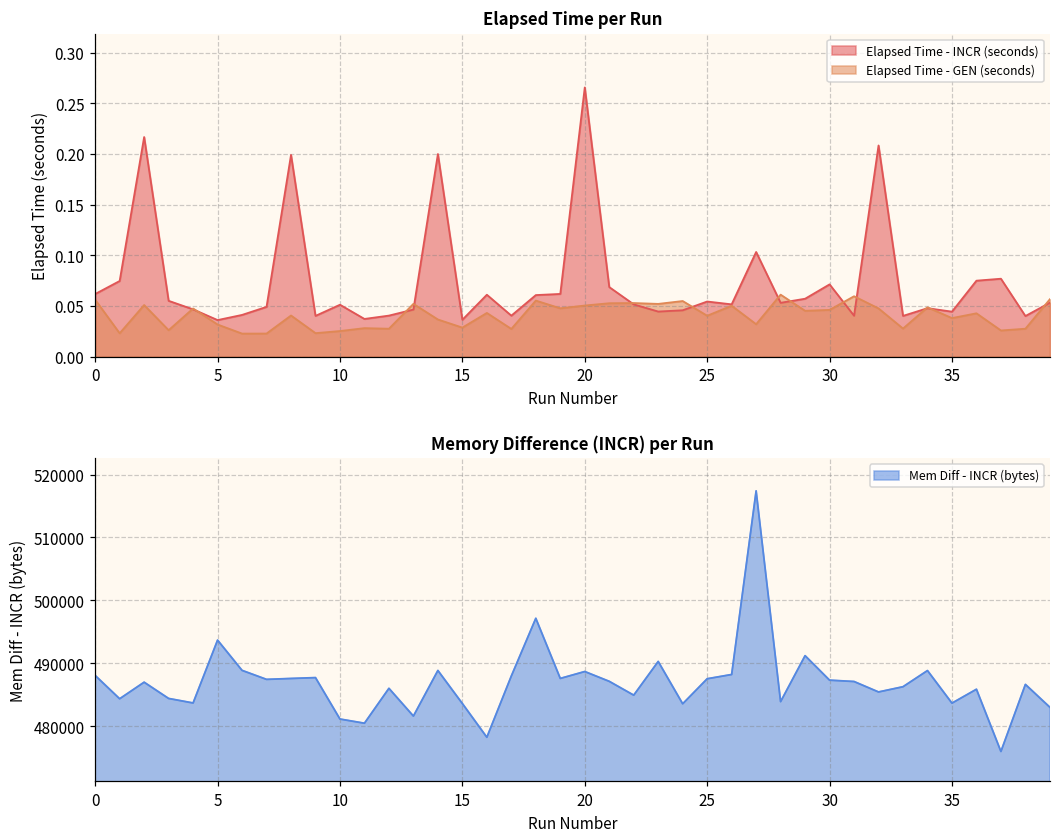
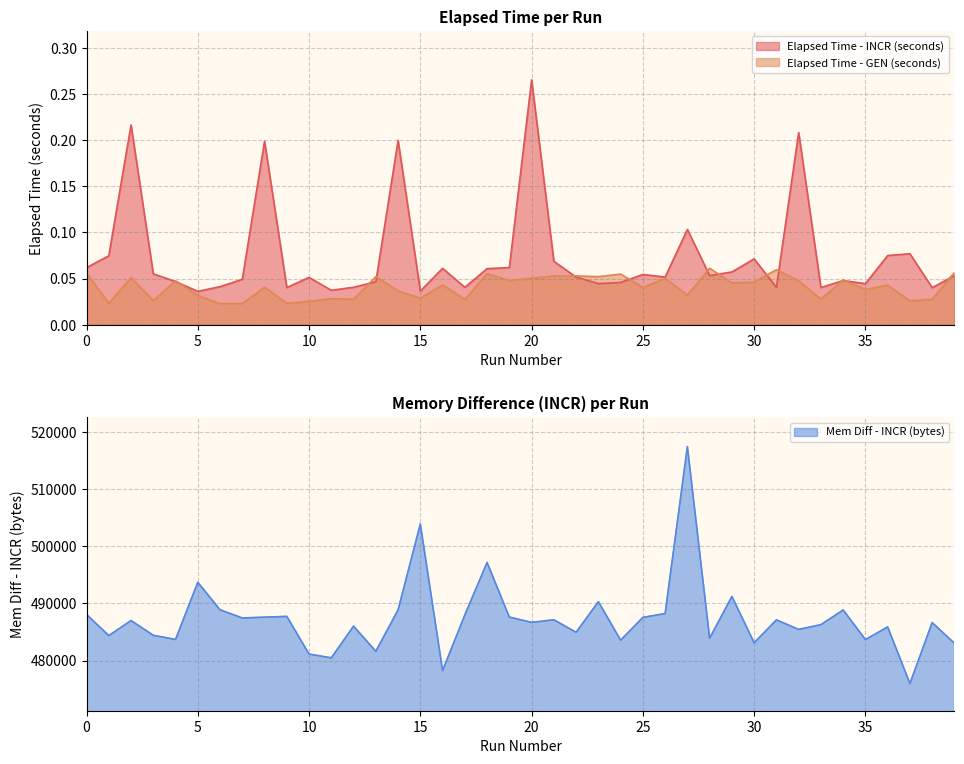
  {
    "Memory Difference (INCR) per Run": {
      "0": 488000,
      "5": 494000,
      "10": 481000,
-     "15": 484000,
-     "20": 489000,
+     "15": 504000,
+     "20": 487000,
      "25": 488000,
-     "30": 487000,
+     "30": 483000,
      "35": 484000
    }
  }
